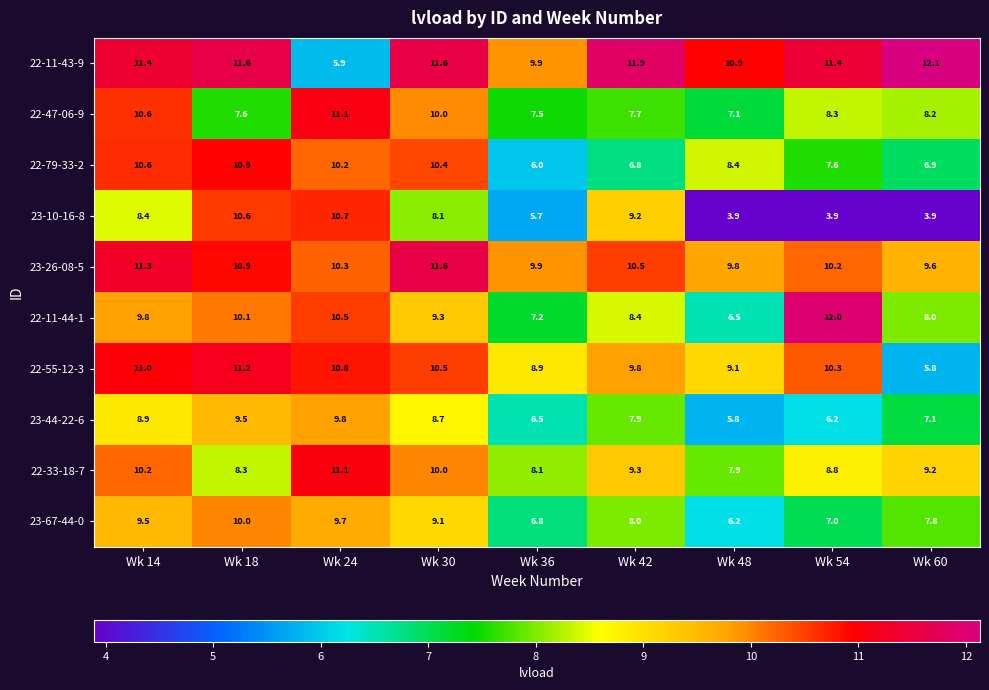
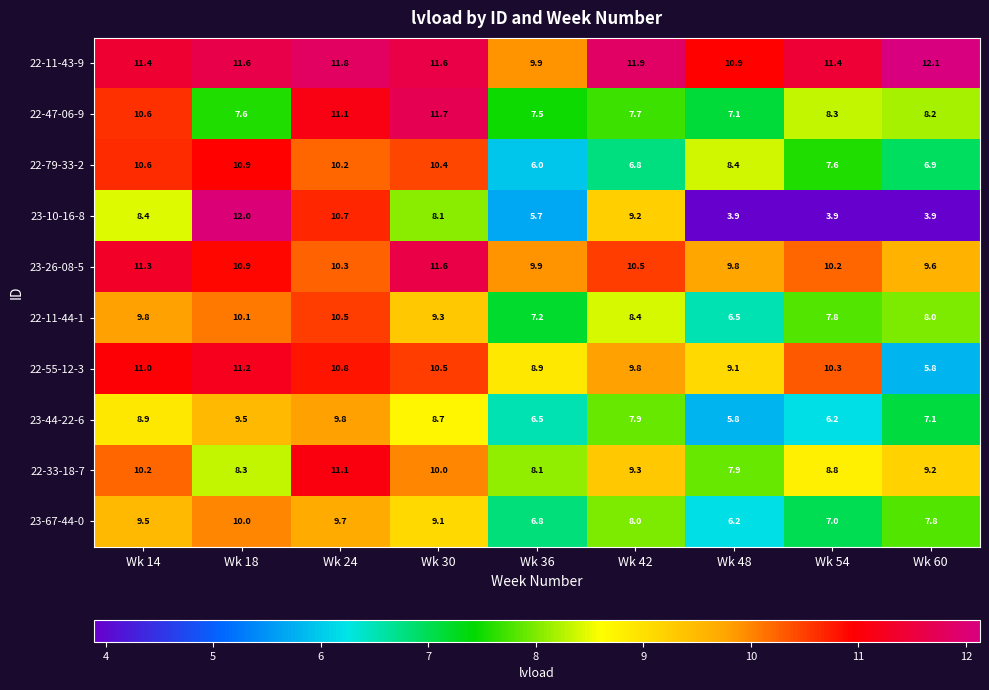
  {
    "22-11-43-9": {
      "Wk 14": 11.4,
      "Wk 18": 11.6,
-     "Wk 24": 5.9,
+     "Wk 24": 11.8,
      "Wk 30": 11.6,
      "Wk 36": 9.9,
      "Wk 42": 11.9,
      "Wk 48": 10.9,
      "Wk 54": 11.4,
      "Wk 60": 12.1
    },
    "22-47-06-9": {
      "Wk 14": 10.6,
      "Wk 18": 7.6,
      "Wk 24": 11.1,
-     "Wk 30": 10.0,
+     "Wk 30": 11.7,
      "Wk 36": 7.5,
      "Wk 42": 7.7,
      "Wk 48": 7.1,
      "Wk 54": 8.3,
      "Wk 60": 8.2
    },
    "22-79-33-2": {
      "Wk 14": 10.6,
      "Wk 18": 10.9,
      "Wk 24": 10.2,
      "Wk 30": 10.4,
      "Wk 36": 6.0,
      "Wk 42": 6.8,
      "Wk 48": 8.4,
      "Wk 54": 7.6,
      "Wk 60": 6.9
    },
    "23-10-16-8": {
      "Wk 14": 8.4,
-     "Wk 18": 10.6,
+     "Wk 18": 12.0,
      "Wk 24": 10.7,
      "Wk 30": 8.1,
      "Wk 36": 5.7,
      "Wk 42": 9.2,
      "Wk 48": 3.9,
      "Wk 54": 3.9,
      "Wk 60": 3.9
    },
    "23-26-08-5": {
      "Wk 14": 11.3,
      "Wk 18": 10.9,
      "Wk 24": 10.3,
      "Wk 30": 11.6,
      "Wk 36": 9.9,
      "Wk 42": 10.5,
      "Wk 48": 9.8,
      "Wk 54": 10.2,
      "Wk 60": 9.6
    },
    "22-11-44-1": {
      "Wk 14": 9.8,
      "Wk 18": 10.1,
      "Wk 24": 10.5,
      "Wk 30": 9.3,
      "Wk 36": 7.2,
      "Wk 42": 8.4,
      "Wk 48": 6.5,
-     "Wk 54": 12.0,
+     "Wk 54": 7.8,
      "Wk 60": 8.0
    },
    "22-55-12-3": {
      "Wk 14": 11.0,
      "Wk 18": 11.2,
      "Wk 24": 10.8,
      "Wk 30": 10.5,
      "Wk 36": 8.9,
      "Wk 42": 9.8,
      "Wk 48": 9.1,
      "Wk 54": 10.3,
      "Wk 60": 5.8
    },
    "23-44-22-6": {
      "Wk 14": 8.9,
      "Wk 18": 9.5,
      "Wk 24": 9.8,
      "Wk 30": 8.7,
      "Wk 36": 6.5,
      "Wk 42": 7.9,
      "Wk 48": 5.8,
      "Wk 54": 6.2,
      "Wk 60": 7.1
    },
    "22-33-18-7": {
      "Wk 14": 10.2,
      "Wk 18": 8.3,
      "Wk 24": 11.1,
      "Wk 30": 10.0,
      "Wk 36": 8.1,
      "Wk 42": 9.3,
      "Wk 48": 7.9,
      "Wk 54": 8.8,
      "Wk 60": 9.2
    },
    "23-67-44-0": {
      "Wk 14": 9.5,
      "Wk 18": 10.0,
      "Wk 24": 9.7,
      "Wk 30": 9.1,
      "Wk 36": 6.8,
      "Wk 42": 8.0,
      "Wk 48": 6.2,
      "Wk 54": 7.0,
      "Wk 60": 7.8
    }
  }
